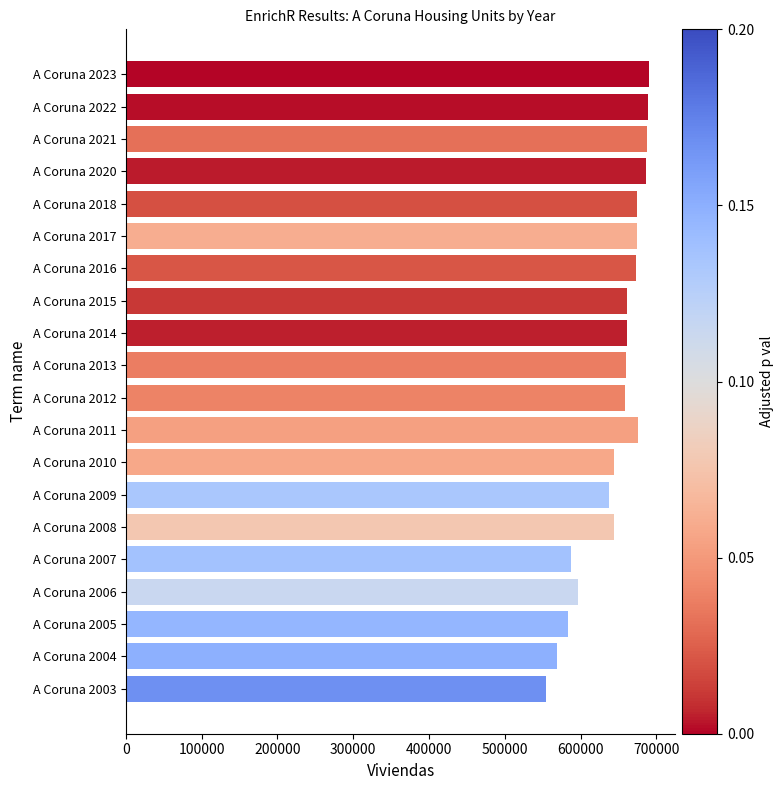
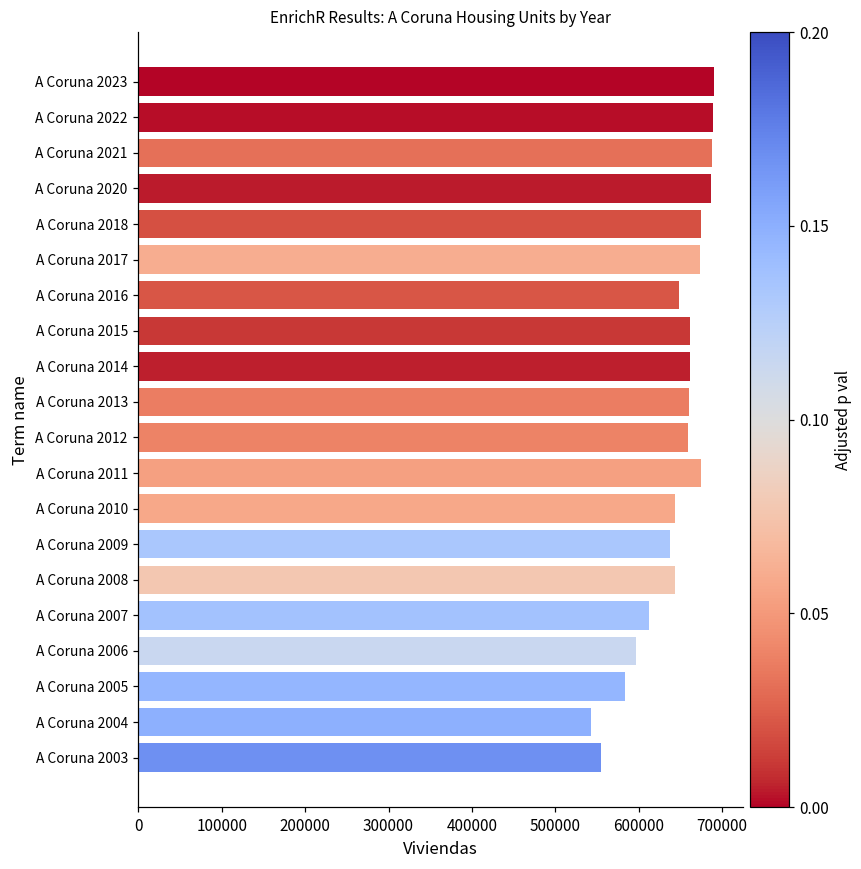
  {
    "A Coruna 2023": 690000,
    "A Coruna 2022": 690000,
    "A Coruna 2021": 690000,
    "A Coruna 2020": 690000,
    "A Coruna 2018": 680000,
    "A Coruna 2017": 670000,
-   "A Coruna 2016": 670000,
+   "A Coruna 2016": 650000,
    "A Coruna 2015": 660000,
    "A Coruna 2014": 660000,
    "A Coruna 2013": 660000,
    "A Coruna 2012": 660000,
    "A Coruna 2011": 680000,
    "A Coruna 2010": 640000,
    "A Coruna 2009": 640000,
    "A Coruna 2008": 640000,
-   "A Coruna 2007": 590000,
+   "A Coruna 2007": 610000,
    "A Coruna 2006": 600000,
    "A Coruna 2005": 580000,
-   "A Coruna 2004": 570000,
+   "A Coruna 2004": 540000,
    "A Coruna 2003": 550000
  }
